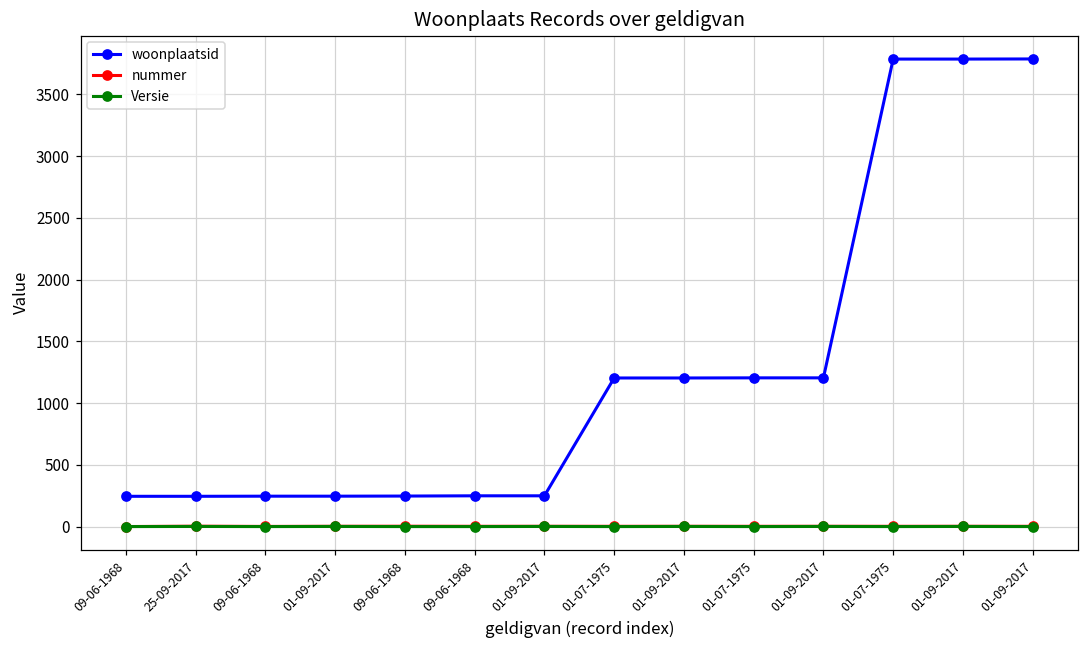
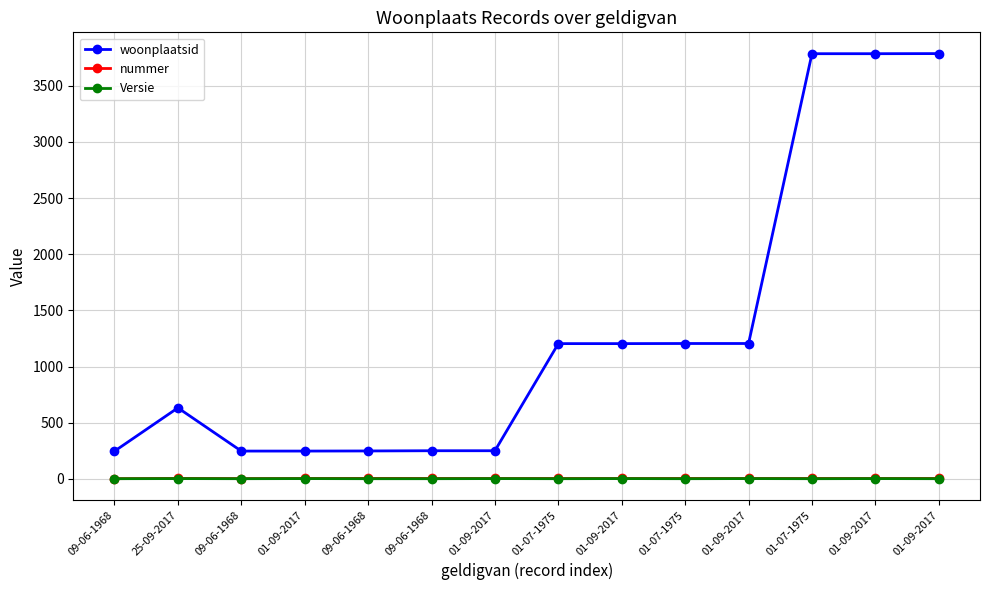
  {
    "woonplaatsid": {
-     "25-09-2017": 250
+     "25-09-2017": 630
    }
  }
